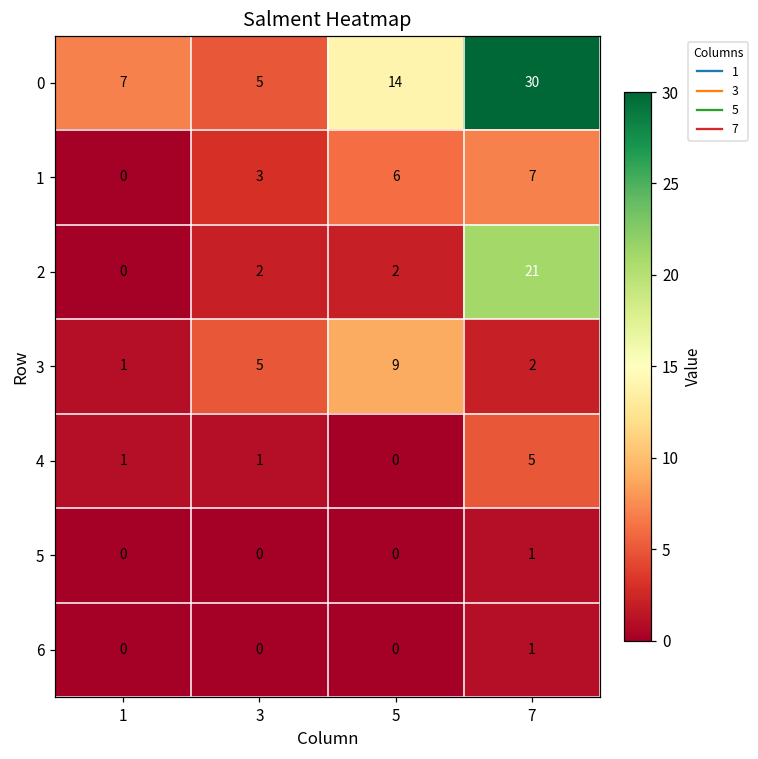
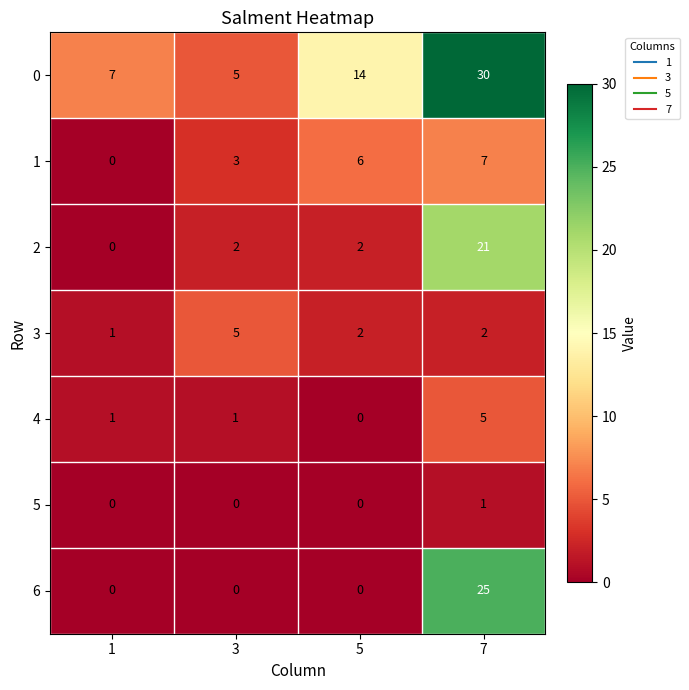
  {
    "0": {
      "1": 7,
      "3": 5,
      "5": 14,
      "7": 30
    },
    "1": {
      "1": 0,
      "3": 3,
      "5": 6,
      "7": 7
    },
    "2": {
      "1": 0,
      "3": 2,
      "5": 2,
      "7": 21
    },
    "3": {
      "1": 1,
      "3": 5,
-     "5": 9,
+     "5": 2,
      "7": 2
    },
    "4": {
      "1": 1,
      "3": 1,
      "5": 0,
      "7": 5
    },
    "5": {
      "1": 0,
      "3": 0,
      "5": 0,
      "7": 1
    },
    "6": {
      "1": 0,
      "3": 0,
      "5": 0,
-     "7": 1
+     "7": 25
    }
  }
